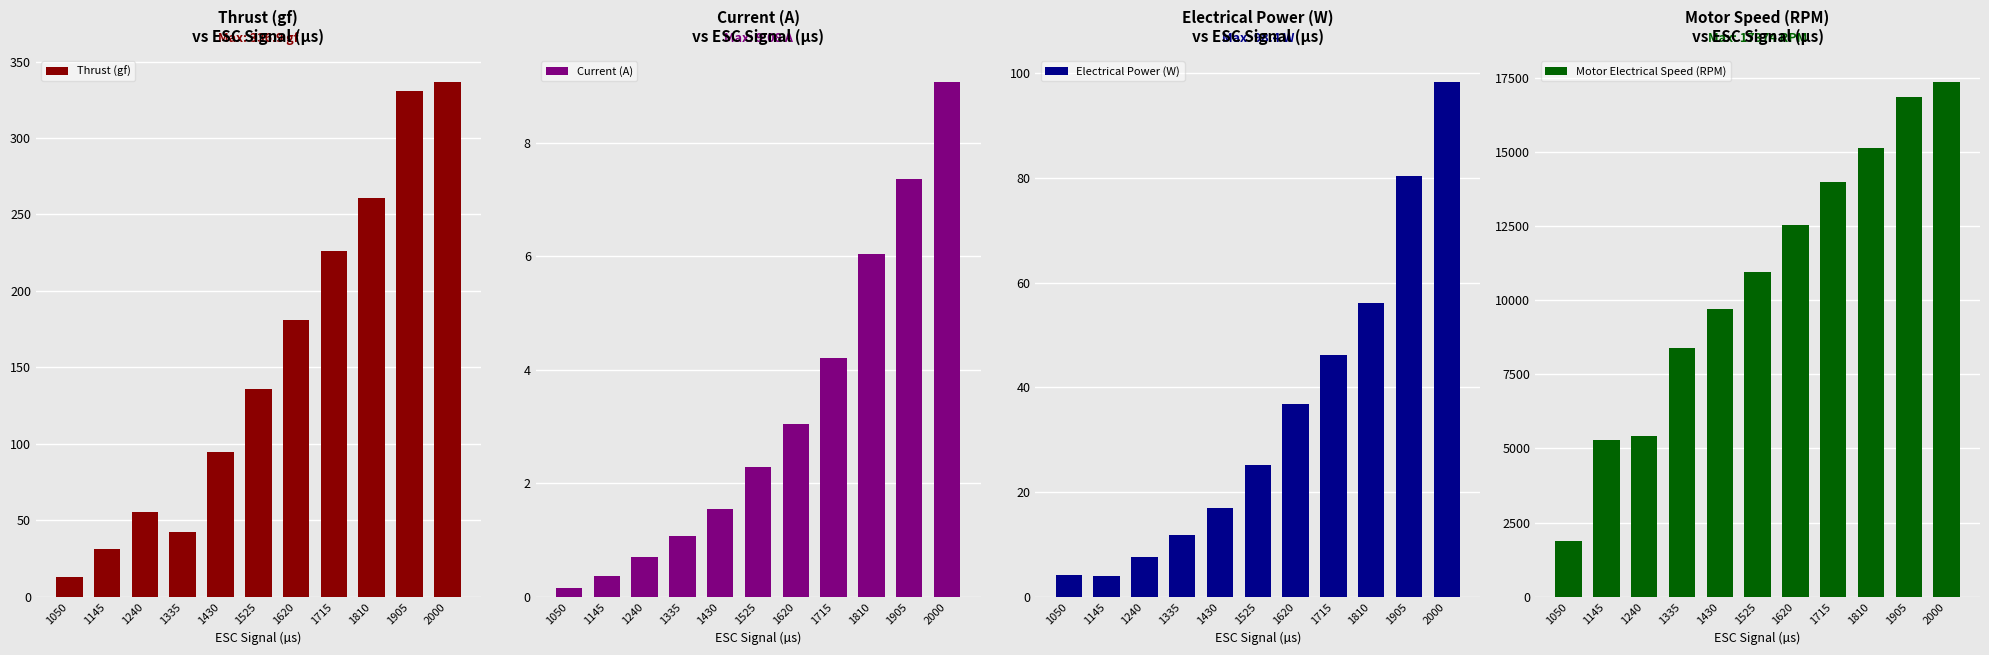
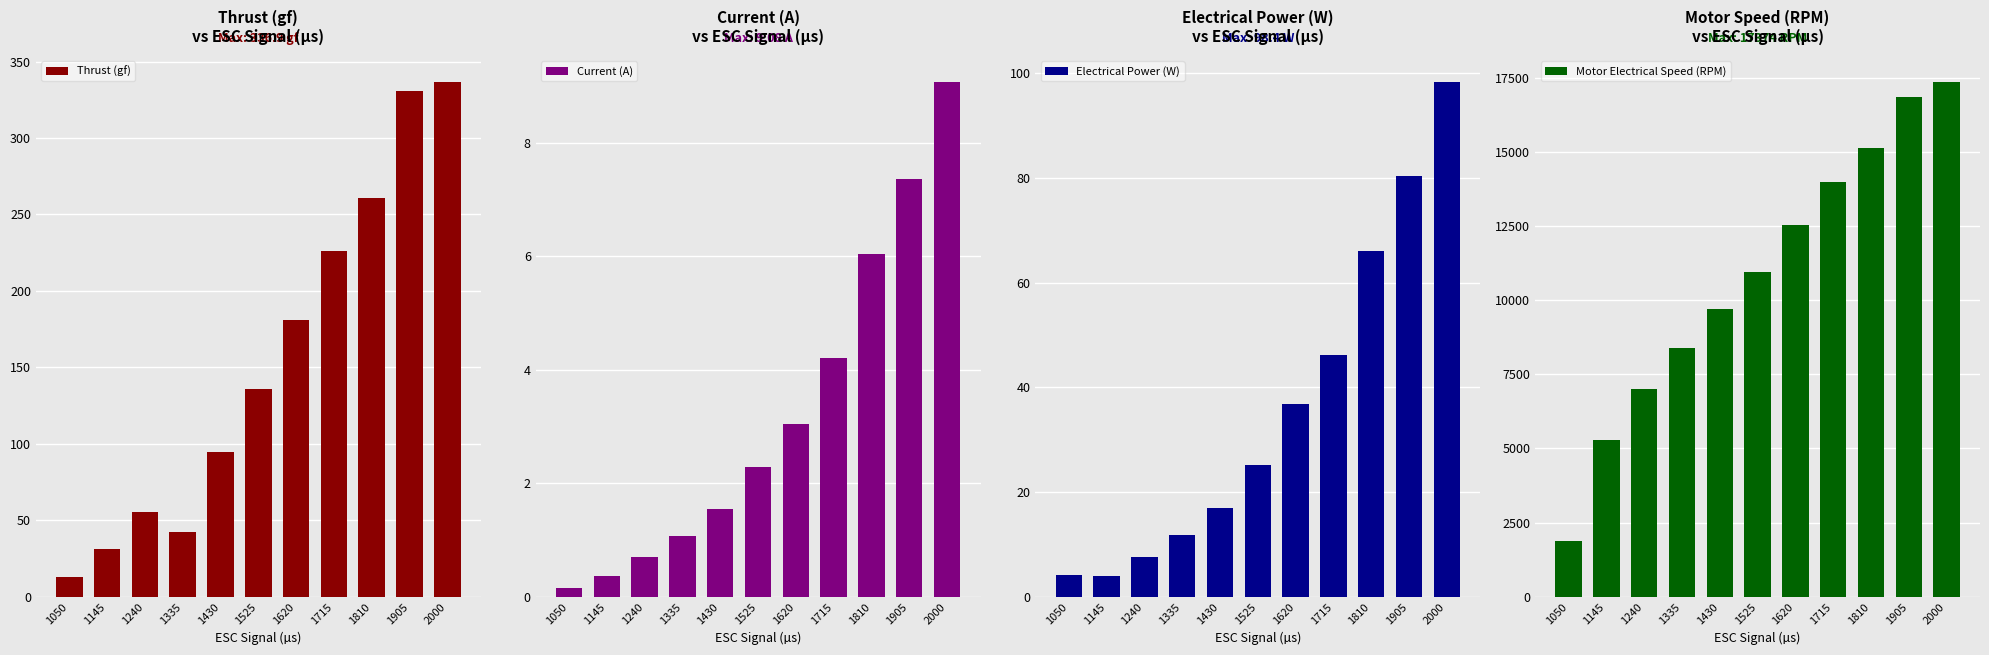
  {
    "Thrust (gf) vs ESC Signal (µs)": {
      "1050": 13,
      "1145": 31,
      "1240": 56,
      "1335": 42,
      "1430": 95,
      "1525": 136,
      "1620": 181,
      "1715": 226,
      "1810": 261,
      "1905": 331,
      "2000": 337
    },
    "Current (A) vs ESC Signal (µs)": {
      "1050": 0.2,
      "1145": 0.4,
      "1240": 0.7,
      "1335": 1.1,
      "1430": 1.5,
      "1525": 2.3,
      "1620": 3.0,
      "1715": 4.2,
      "1810": 6.0,
      "1905": 7.4,
      "2000": 9.1
    },
    "Electrical Power (W) vs ESC Signal (µs)": {
      "1050": 4,
      "1145": 4,
      "1240": 8,
      "1335": 12,
      "1430": 17,
      "1525": 25,
      "1620": 37,
      "1715": 46,
-     "1810": 56,
+     "1810": 66,
      "1905": 80,
      "2000": 98
    },
    "Motor Speed (RPM) vs ESC Signal (µs)": {
      "1050": 1900,
      "1145": 5300,
-     "1240": 5400,
+     "1240": 7000,
      "1335": 8400,
      "1430": 9700,
      "1525": 10900,
      "1620": 12500,
      "1715": 14000,
      "1810": 15100,
      "1905": 16900,
      "2000": 17400
    }
  }
